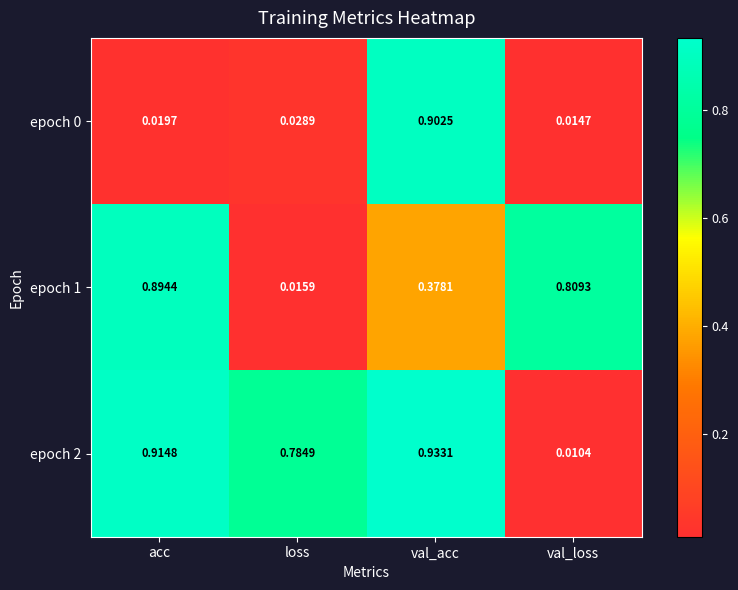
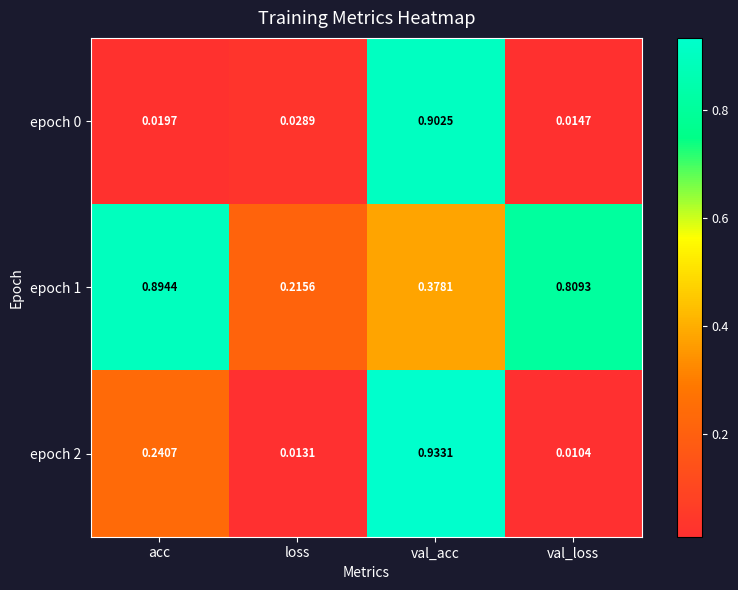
  {
    "epoch 0": {
      "acc": 0.0197,
      "loss": 0.0289,
      "val_acc": 0.9025,
      "val_loss": 0.0147
    },
    "epoch 1": {
      "acc": 0.8944,
-     "loss": 0.0159,
+     "loss": 0.2156,
      "val_acc": 0.3781,
      "val_loss": 0.8093
    },
    "epoch 2": {
-     "acc": 0.9148,
-     "loss": 0.7849,
+     "acc": 0.2407,
+     "loss": 0.0131,
      "val_acc": 0.9331,
      "val_loss": 0.0104
    }
  }
